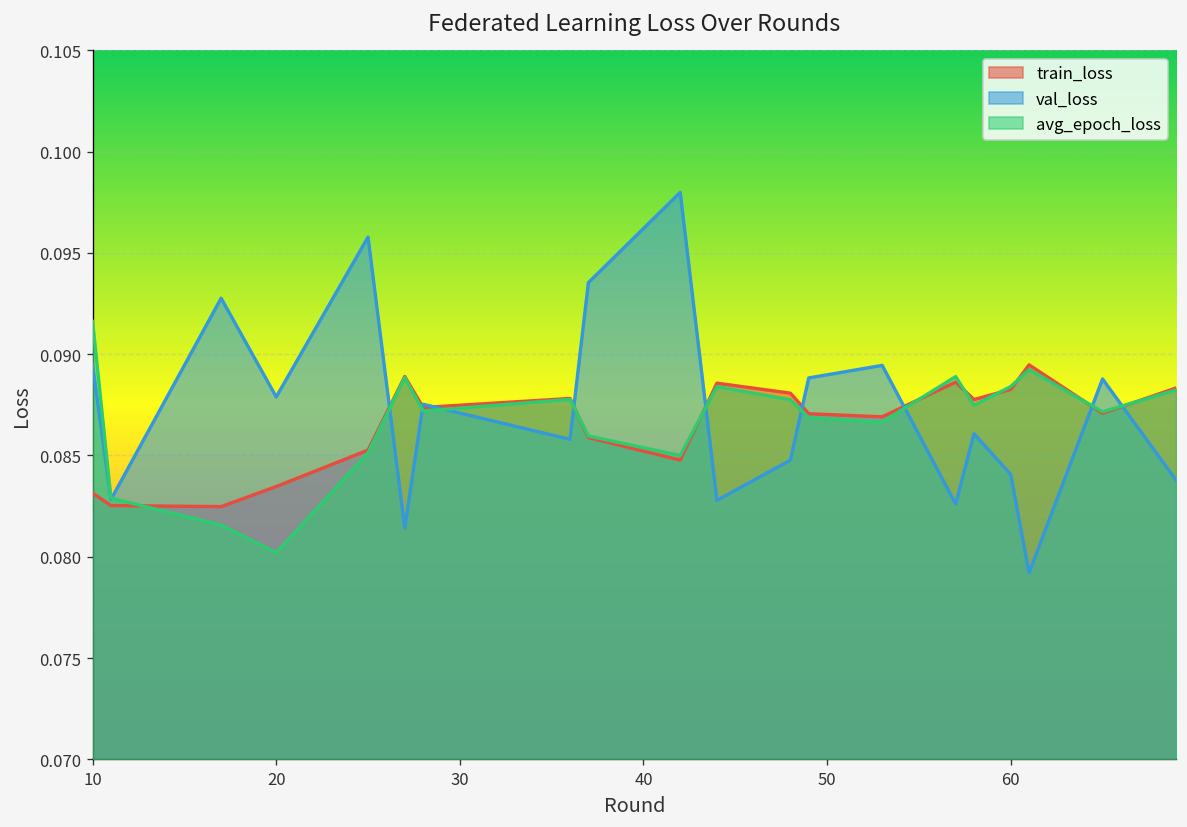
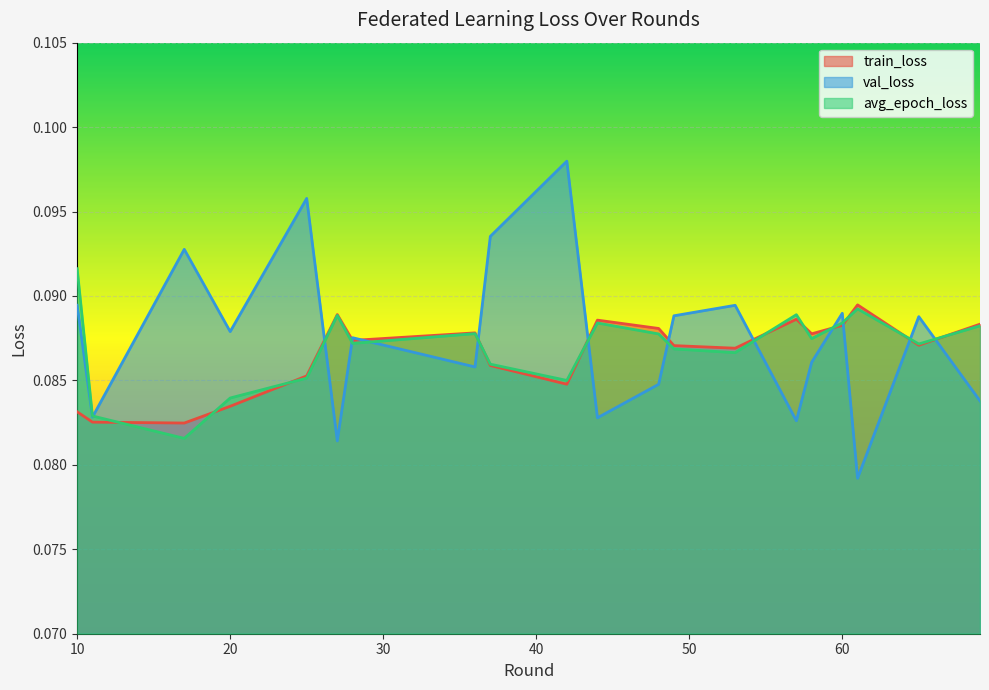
  {
    "train_loss": {
      "10": 0.0831,
      "20": 0.0835
    },
    "val_loss": {
      "10": 0.0895,
      "20": 0.0879,
-     "60": 0.0841
+     "60": 0.0890
    },
    "avg_epoch_loss": {
      "10": 0.0916,
-     "20": 0.0802
+     "20": 0.0840
    }
  }
